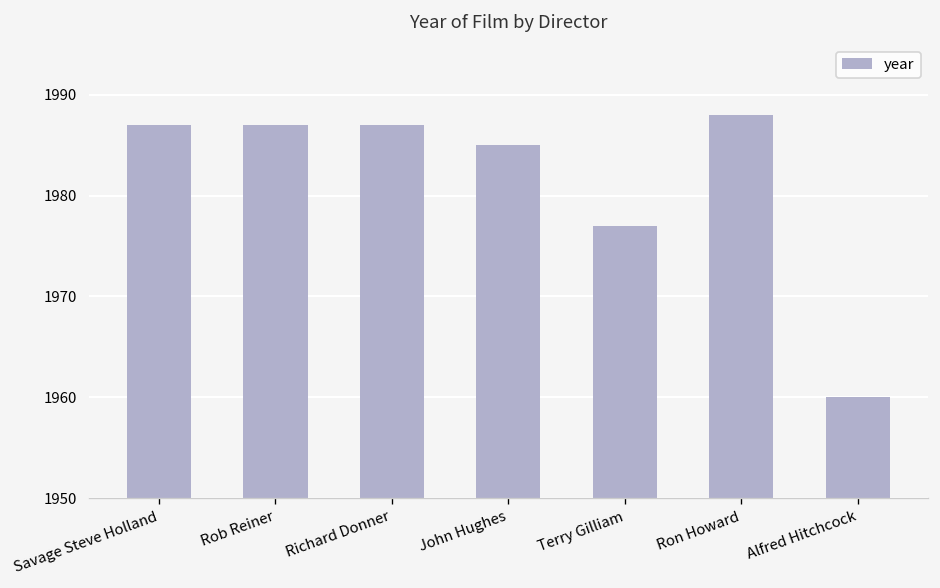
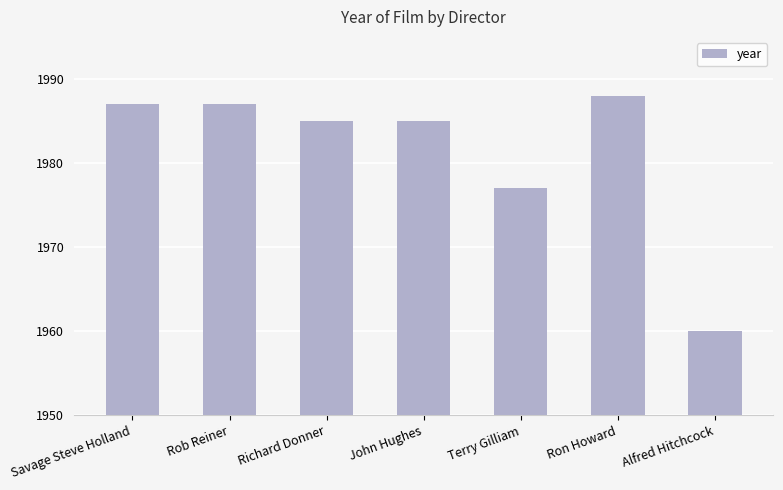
  {
    "Savage Steve Holland": 1987,
    "Rob Reiner": 1987,
-   "Richard Donner": 1987,
+   "Richard Donner": 1985,
    "John Hughes": 1985,
    "Terry Gilliam": 1977,
    "Ron Howard": 1988,
    "Alfred Hitchcock": 1960
  }
